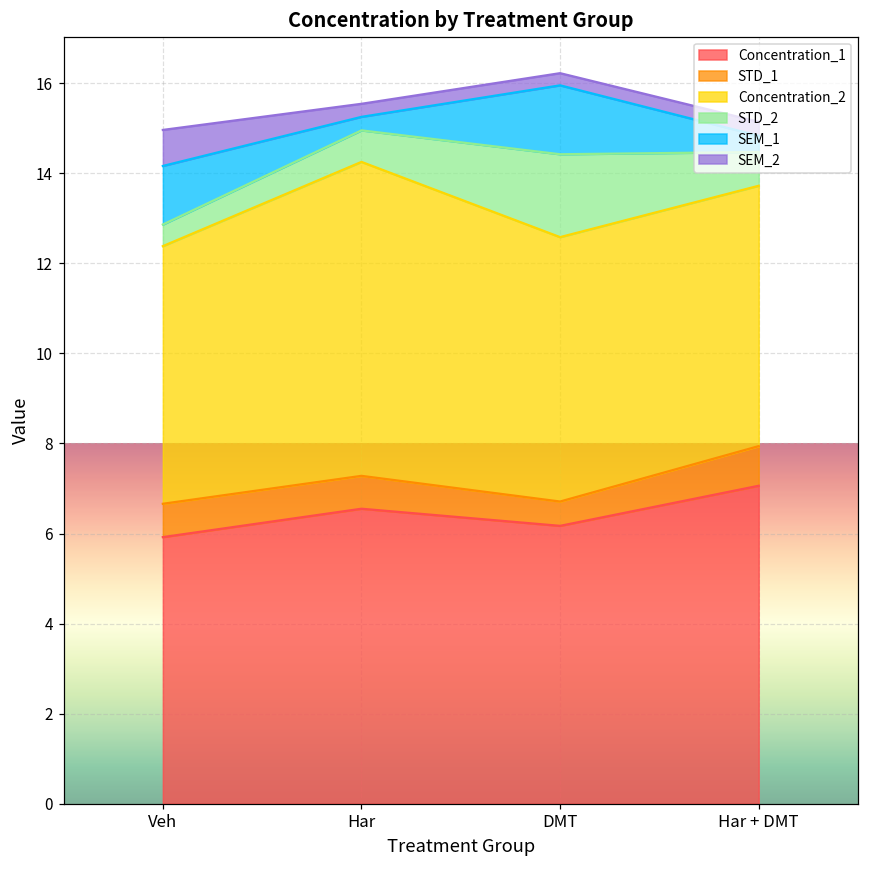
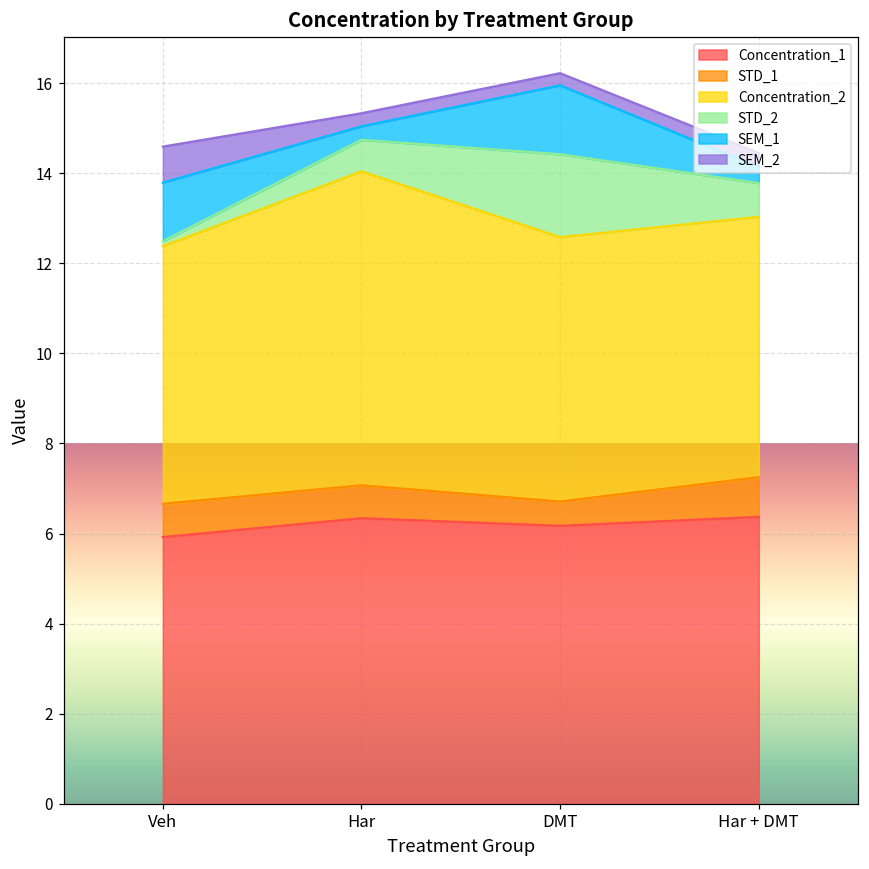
  {
    "Concentration_1": {
      "Veh": 5.9,
-     "Har": 6.6,
+     "Har": 6.3,
      "DMT": 6.2,
-     "Har + DMT": 7.1
+     "Har + DMT": 6.4
    },
    "STD_1": {
      "Veh": 0.7,
      "Har": 0.7,
      "DMT": 0.5,
      "Har + DMT": 0.9
    },
    "Concentration_2": {
      "Veh": 5.7,
      "Har": 7.0,
      "DMT": 5.9,
      "Har + DMT": 5.8
    },
    "STD_2": {
-     "Veh": 0.5,
+     "Veh": 0.1,
      "Har": 0.7,
      "DMT": 1.8
    },
    "SEM_1": {
      "Veh": 1.3,
      "Har": 0.3,
      "DMT": 1.5
    },
    "SEM_2": {
      "Veh": 0.8,
      "Har": 0.3,
      "DMT": 0.3
    }
  }
